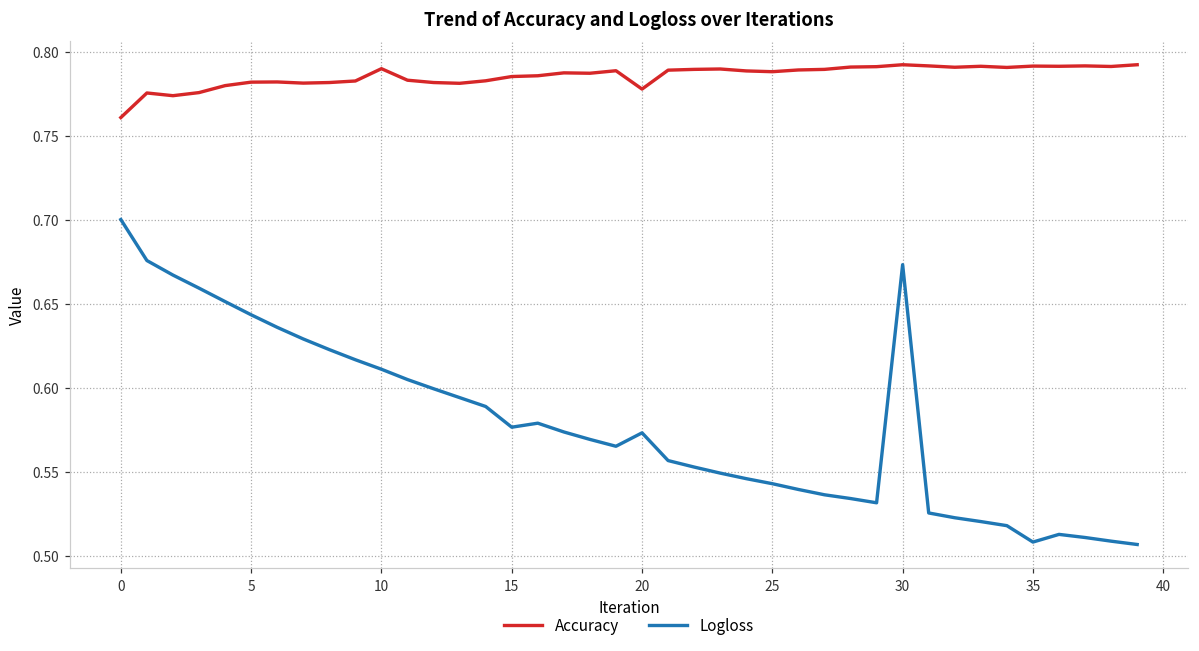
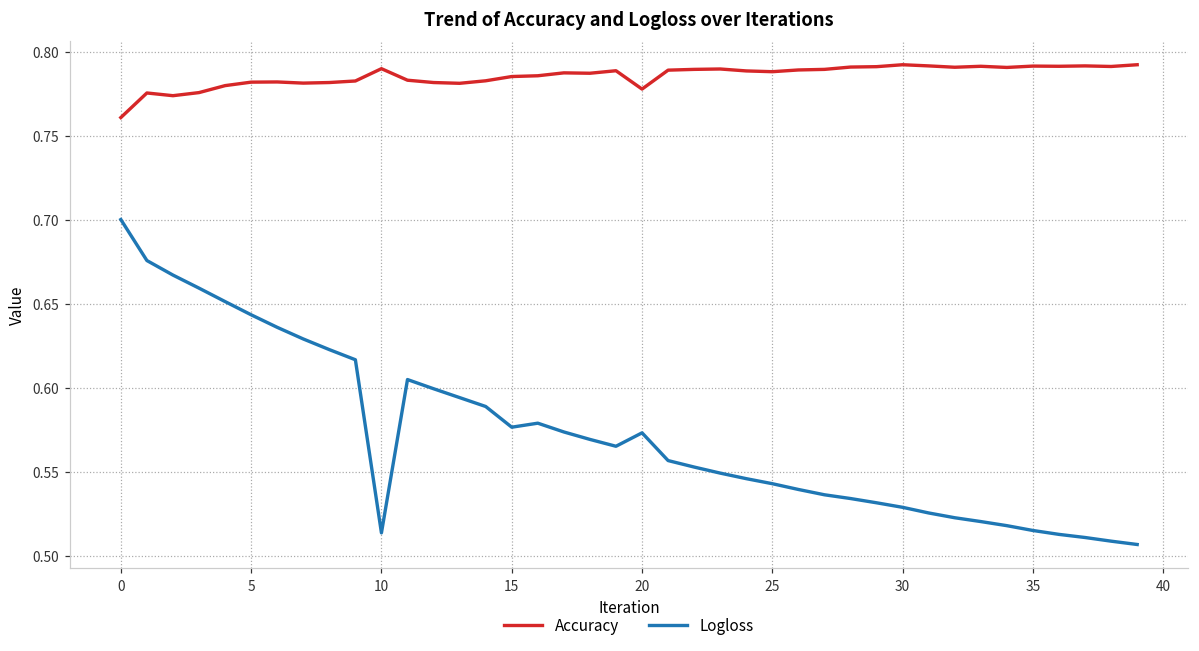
  {
    "Accuracy": {
      "0": 0.761,
      "5": 0.782,
      "10": 0.790,
      "15": 0.785,
      "20": 0.778,
      "25": 0.788,
      "30": 0.792,
      "35": 0.791
    },
    "Logloss": {
      "0": 0.700,
      "5": 0.643,
-     "10": 0.611,
+     "10": 0.514,
      "15": 0.577,
      "20": 0.573,
      "25": 0.543,
-     "30": 0.673,
-     "35": 0.508
+     "30": 0.529,
+     "35": 0.515
    }
  }
